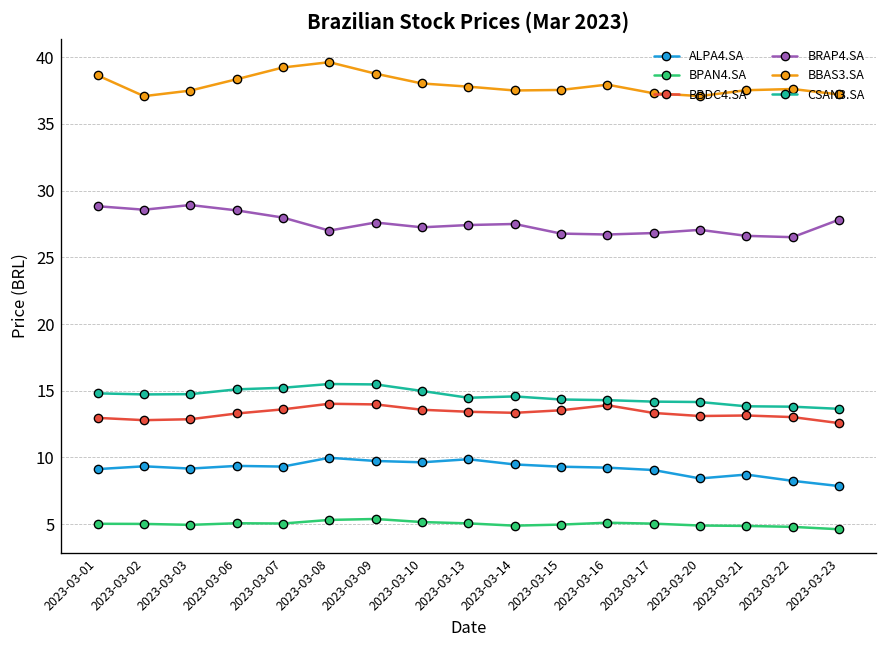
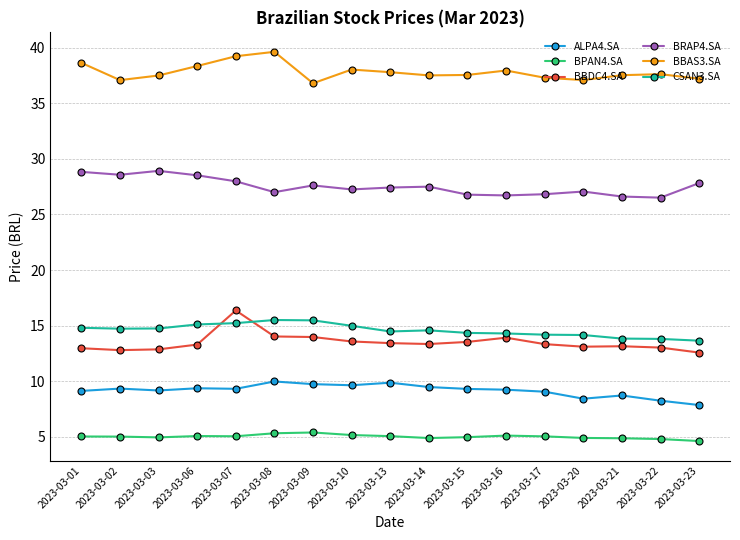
  {
    "ALPA4.SA": {
      "2023-03-01": 9.1,
      "2023-03-02": 9.3,
      "2023-03-03": 9.2,
      "2023-03-06": 9.4,
      "2023-03-07": 9.3,
      "2023-03-08": 10.0,
      "2023-03-09": 9.7,
      "2023-03-10": 9.6,
      "2023-03-13": 9.9,
      "2023-03-14": 9.5,
      "2023-03-15": 9.3,
      "2023-03-16": 9.2,
      "2023-03-17": 9.1,
      "2023-03-20": 8.4,
      "2023-03-21": 8.7,
      "2023-03-22": 8.2,
      "2023-03-23": 7.8
    },
    "BBDC4.SA": {
      "2023-03-01": 13.0,
      "2023-03-02": 12.8,
      "2023-03-03": 12.9,
      "2023-03-06": 13.3,
-     "2023-03-07": 13.6,
+     "2023-03-07": 16.4,
      "2023-03-08": 14.0,
      "2023-03-09": 14.0,
      "2023-03-10": 13.6,
      "2023-03-13": 13.4,
      "2023-03-14": 13.3,
      "2023-03-15": 13.5,
      "2023-03-16": 13.9,
      "2023-03-17": 13.3,
      "2023-03-20": 13.1,
      "2023-03-21": 13.1,
      "2023-03-22": 13.0,
      "2023-03-23": 12.6
    },
    "BRAP4.SA": {
      "2023-03-01": 28.8,
      "2023-03-02": 28.6,
      "2023-03-03": 28.9,
      "2023-03-06": 28.5,
      "2023-03-07": 28.0,
      "2023-03-08": 27.0,
      "2023-03-09": 27.6,
      "2023-03-10": 27.3,
      "2023-03-13": 27.4,
      "2023-03-14": 27.5,
      "2023-03-15": 26.8,
      "2023-03-16": 26.7,
      "2023-03-17": 26.8,
      "2023-03-20": 27.1,
      "2023-03-21": 26.6,
      "2023-03-22": 26.5,
      "2023-03-23": 27.8
    },
    "BBAS3.SA": {
      "2023-03-01": 38.6,
      "2023-03-02": 37.1,
      "2023-03-03": 37.5,
      "2023-03-06": 38.4,
      "2023-03-07": 39.2,
      "2023-03-08": 39.6,
-     "2023-03-09": 38.8,
+     "2023-03-09": 36.8,
      "2023-03-10": 38.0,
      "2023-03-13": 37.8,
      "2023-03-14": 37.5,
      "2023-03-15": 37.5,
      "2023-03-16": 38.0,
      "2023-03-17": 37.3,
      "2023-03-20": 37.1,
      "2023-03-21": 37.5,
      "2023-03-22": 37.6,
      "2023-03-23": 37.2
    }
  }
